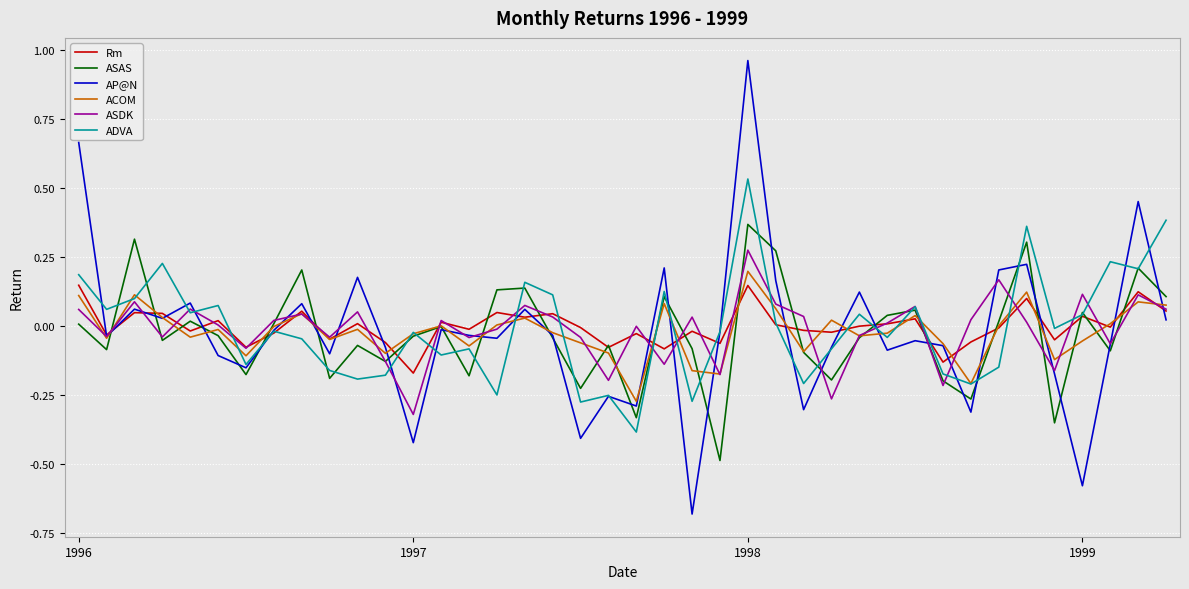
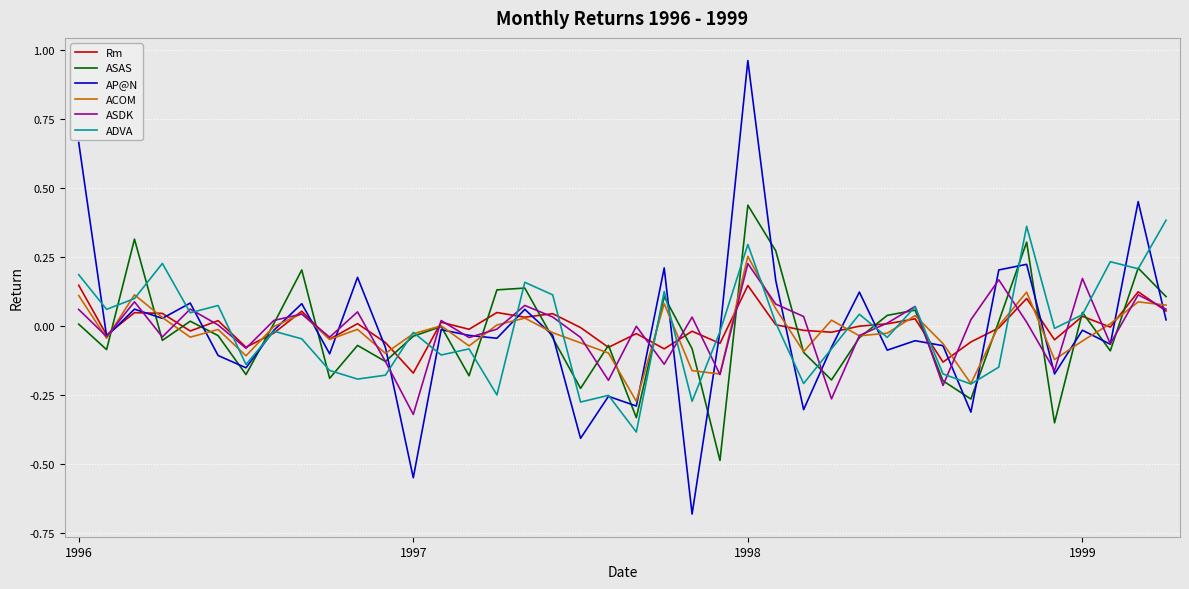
  {
    "Rm": {
      "1996": 0.15,
      "1997": -0.17,
      "1998": 0.15
    },
    "ASAS": {
      "1996": 0.01,
-     "1998": 0.37
+     "1998": 0.44
    },
    "AP@N": {
      "1996": 0.66,
-     "1997": -0.42,
+     "1997": -0.55,
      "1998": 0.96,
-     "1999": -0.58
+     "1999": -0.02
    },
    "ACOM": {
      "1996": 0.11,
-     "1998": 0.20,
+     "1998": 0.25,
      "1999": -0.05
    },
    "ASDK": {
      "1996": 0.06,
      "1997": -0.32,
-     "1998": 0.27,
-     "1999": 0.11
+     "1998": 0.23,
+     "1999": 0.17
    },
    "ADVA": {
      "1996": 0.19,
-     "1998": 0.53
+     "1998": 0.29
    }
  }
